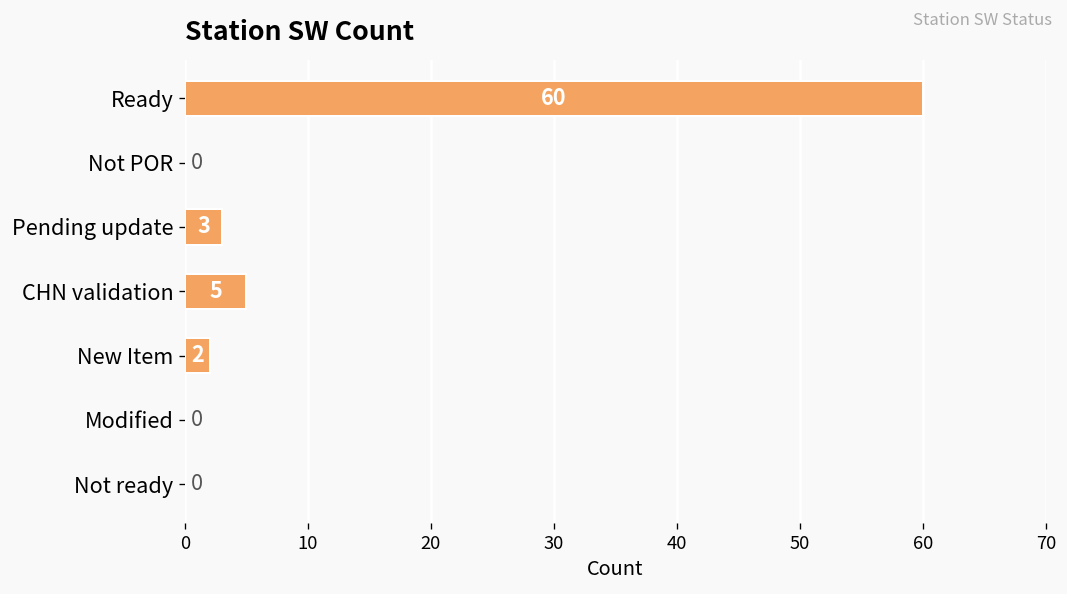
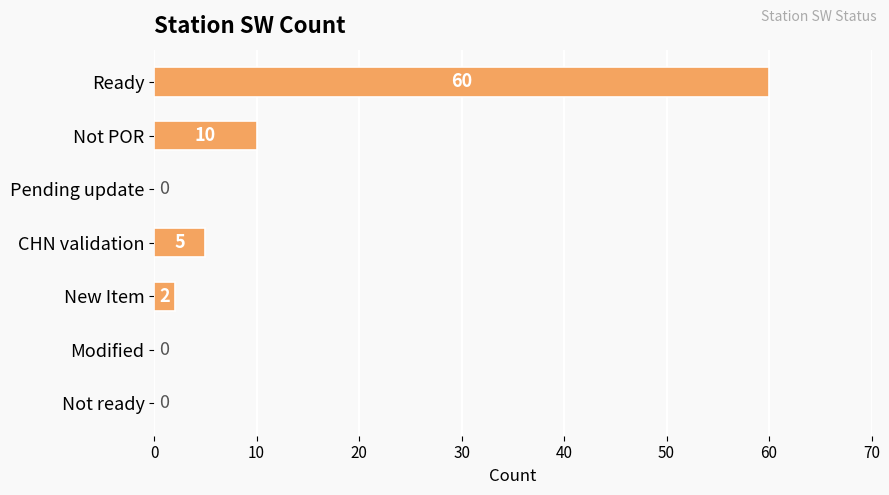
  {
    "Ready": 60,
-   "Not POR": 0,
-   "Pending update": 3,
+   "Not POR": 10,
+   "Pending update": 0,
    "CHN validation": 5,
    "New Item": 2,
    "Modified": 0,
    "Not ready": 0
  }
